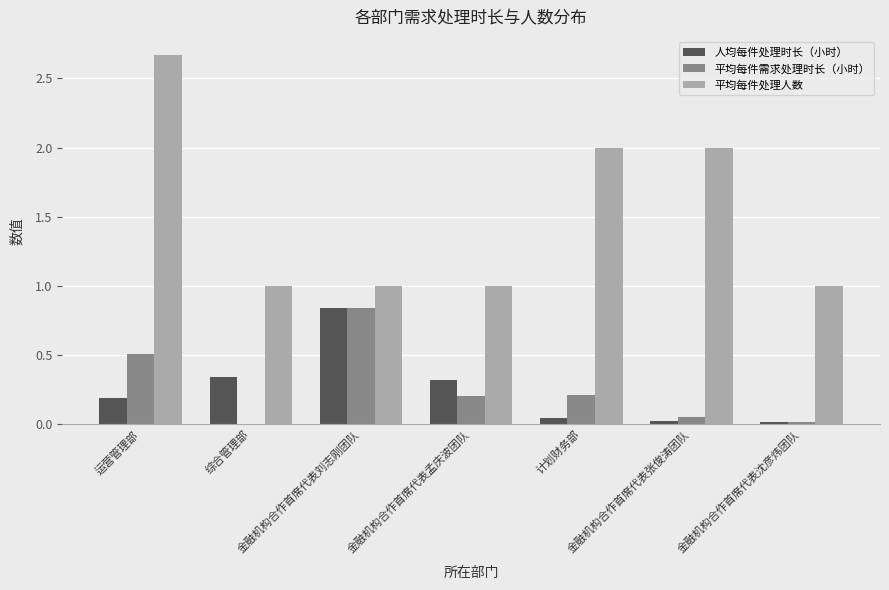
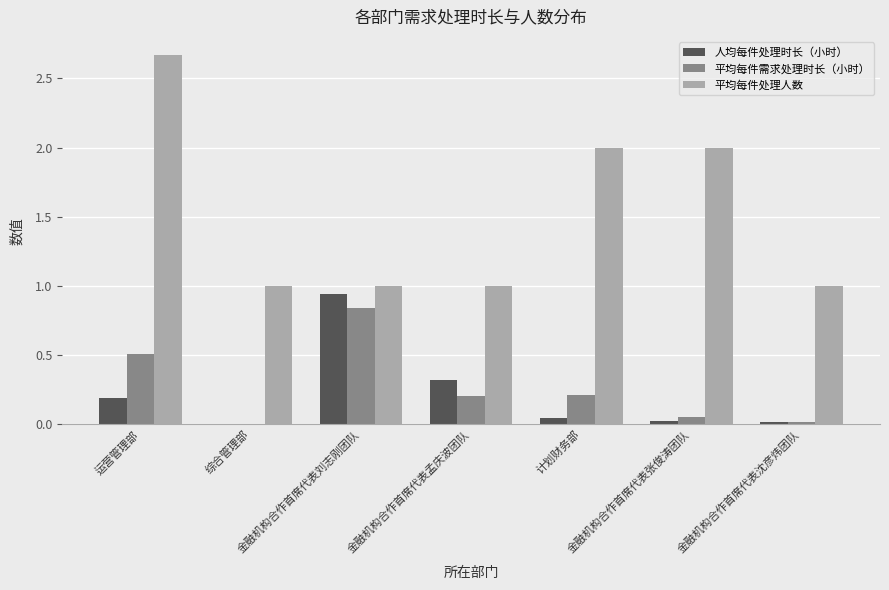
  {
    "人均每件处理时长（小时）": {
      "运营管理部": 0.19,
-     "综合管理部": 0.34,
-     "金融机构合作首席代表刘志刚团队": 0.84,
+     "综合管理部": 0.00,
+     "金融机构合作首席代表刘志刚团队": 0.95,
      "金融机构合作首席代表孟庆波团队": 0.32,
      "计划财务部": 0.05,
      "金融机构合作首席代表张俊涛团队": 0.03,
      "金融机构合作首席代表沈彦炜团队": 0.02
    }
  }
